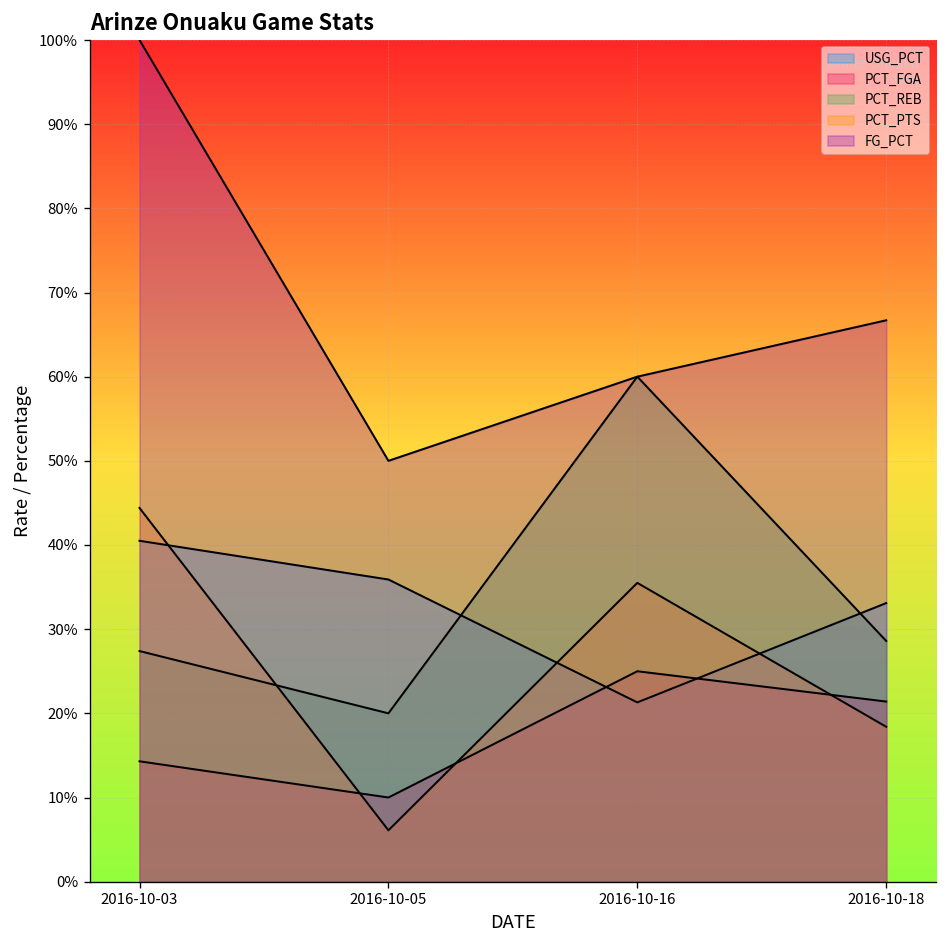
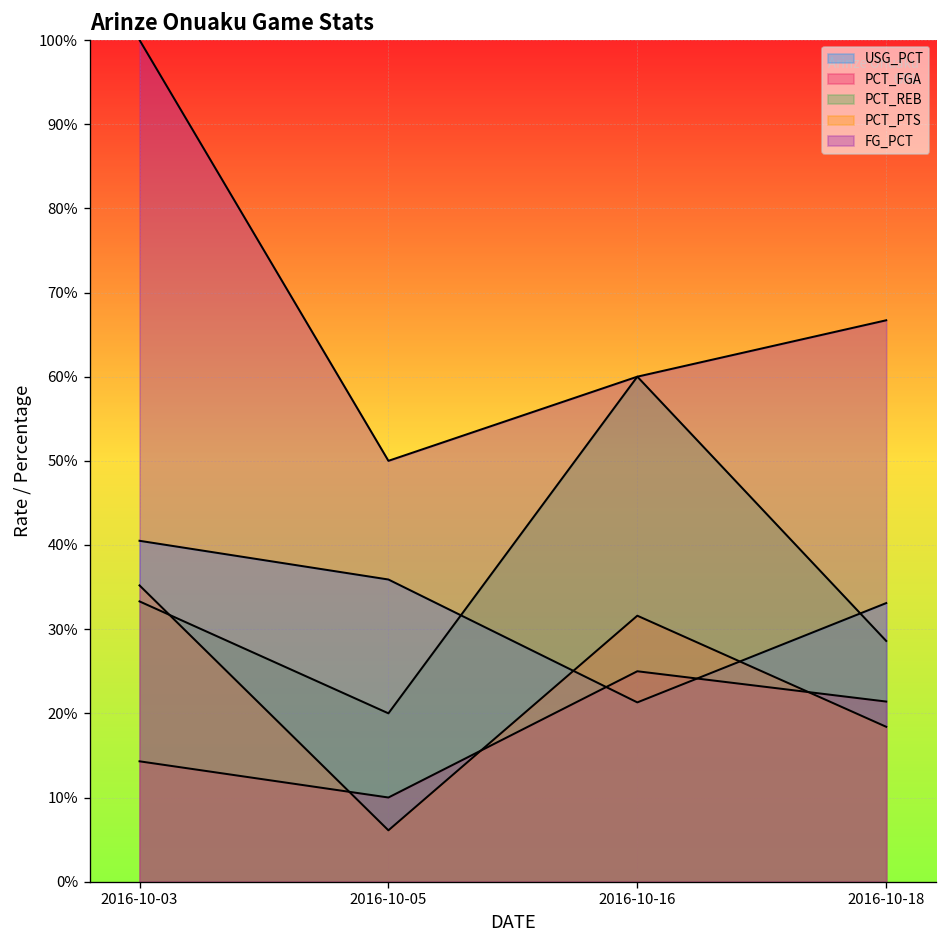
  {
    "USG_PCT": {
      "2016-10-03": "41%",
      "2016-10-05": "36%",
      "2016-10-16": "21%",
      "2016-10-18": "33%"
    },
    "PCT_REB": {
-     "2016-10-03": "27%",
+     "2016-10-03": "33%",
      "2016-10-05": "20%",
      "2016-10-18": "29%"
    },
    "PCT_PTS": {
-     "2016-10-03": "44%",
+     "2016-10-03": "35%",
      "2016-10-05": "6%",
-     "2016-10-16": "36%",
+     "2016-10-16": "32%",
      "2016-10-18": "18%"
    }
  }
